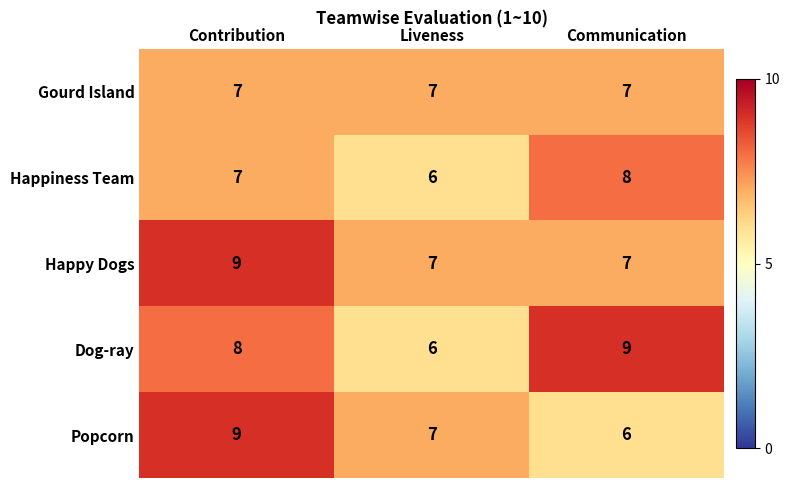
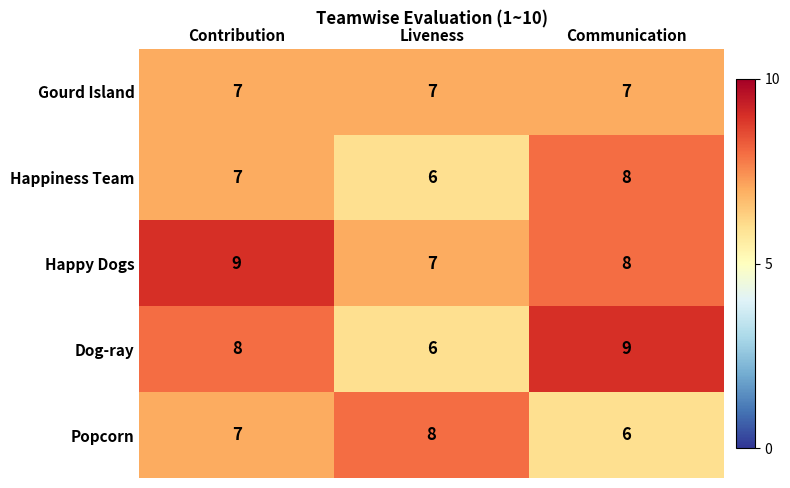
  {
    "Gourd Island": {
      "Contribution": 7,
      "Liveness": 7,
      "Communication": 7
    },
    "Happiness Team": {
      "Contribution": 7,
      "Liveness": 6,
      "Communication": 8
    },
    "Happy Dogs": {
      "Contribution": 9,
      "Liveness": 7,
-     "Communication": 7
+     "Communication": 8
    },
    "Dog-ray": {
      "Contribution": 8,
      "Liveness": 6,
      "Communication": 9
    },
    "Popcorn": {
-     "Contribution": 9,
-     "Liveness": 7,
+     "Contribution": 7,
+     "Liveness": 8,
      "Communication": 6
    }
  }
